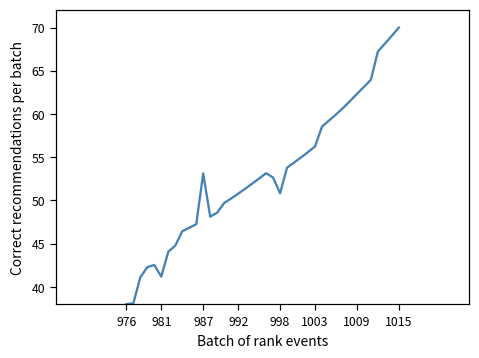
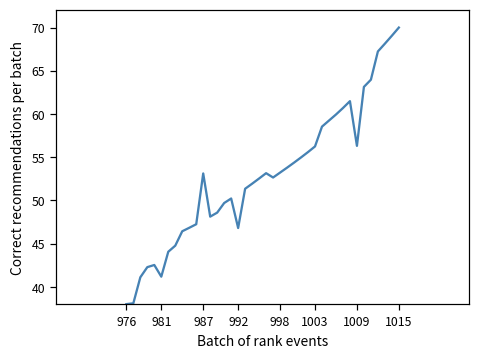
  {
    "976": 38,
    "981": 41,
    "987": 53,
-   "992": 51,
-   "998": 51,
+   "992": 47,
+   "998": 53,
    "1003": 56,
-   "1009": 62,
+   "1009": 56,
    "1015": 70
  }
